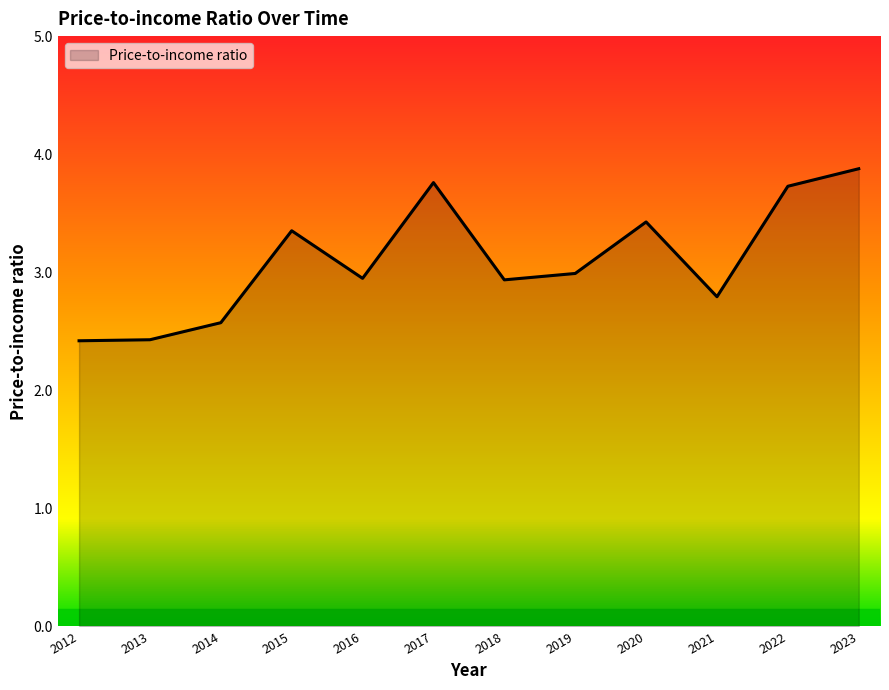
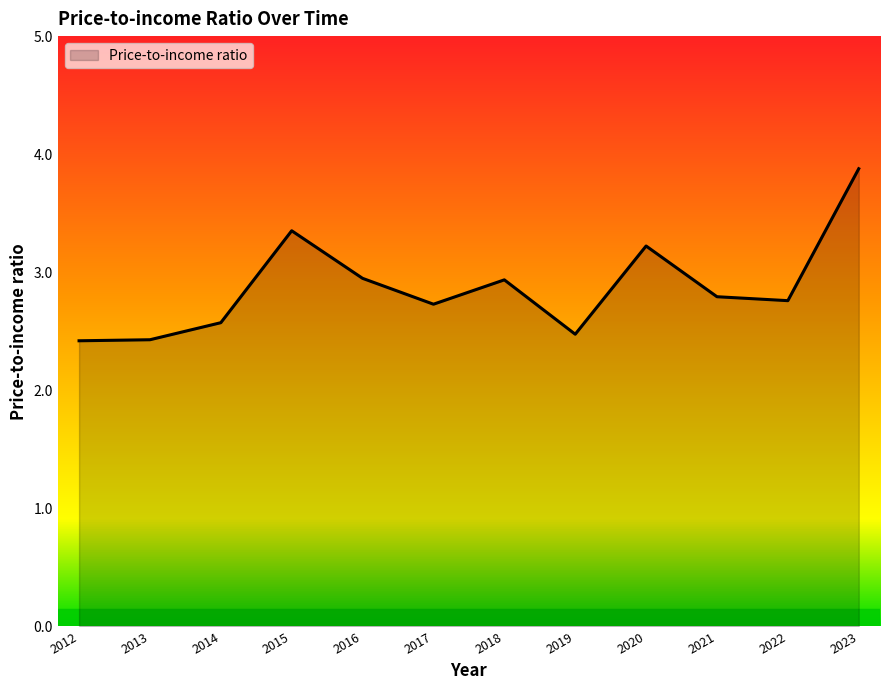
  {
    "2012": 2.42,
    "2013": 2.43,
    "2014": 2.57,
    "2015": 3.35,
    "2016": 2.95,
-   "2017": 3.76,
+   "2017": 2.73,
    "2018": 2.94,
-   "2019": 2.99,
-   "2020": 3.43,
+   "2019": 2.47,
+   "2020": 3.22,
    "2021": 2.79,
-   "2022": 3.73,
+   "2022": 2.76,
    "2023": 3.88
  }
